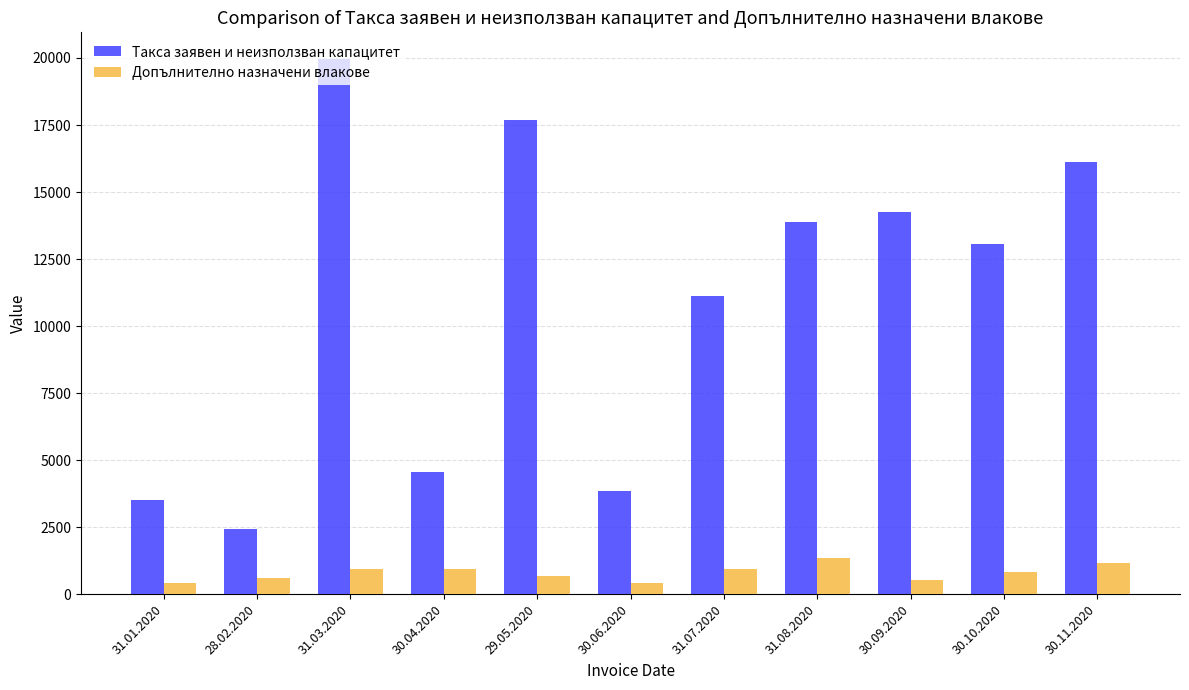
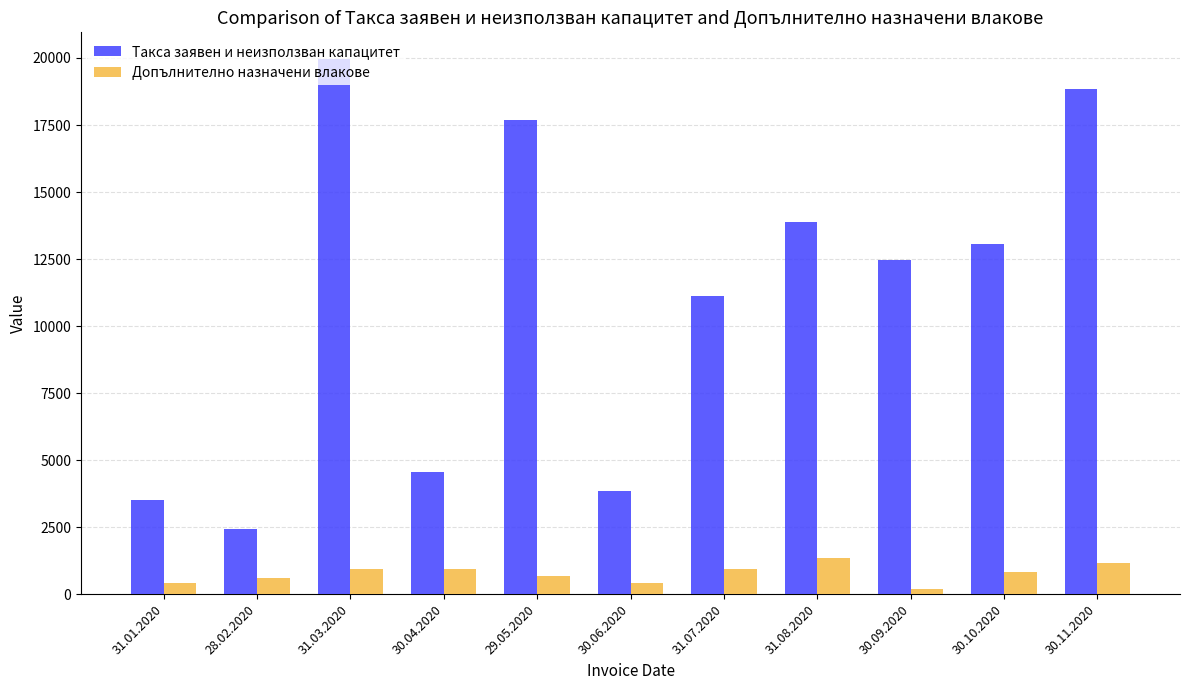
  {
    "Такса заявен и неизползван капацитет": {
      "31.01.2020": 3500,
      "28.02.2020": 2400,
      "30.04.2020": 4500,
      "29.05.2020": 17700,
      "30.06.2020": 3800,
      "31.07.2020": 11100,
      "31.08.2020": 13900,
-     "30.09.2020": 14200,
+     "30.09.2020": 12500,
      "30.10.2020": 13100,
-     "30.11.2020": 16100
+     "30.11.2020": 18900
    },
    "Допълнително назначени влакове": {
      "31.01.2020": 400,
      "28.02.2020": 600,
      "31.03.2020": 900,
      "30.04.2020": 1000,
      "29.05.2020": 700,
      "30.06.2020": 400,
      "31.07.2020": 900,
      "31.08.2020": 1400,
-     "30.09.2020": 500,
+     "30.09.2020": 200,
      "30.10.2020": 800,
      "30.11.2020": 1200
    }
  }
